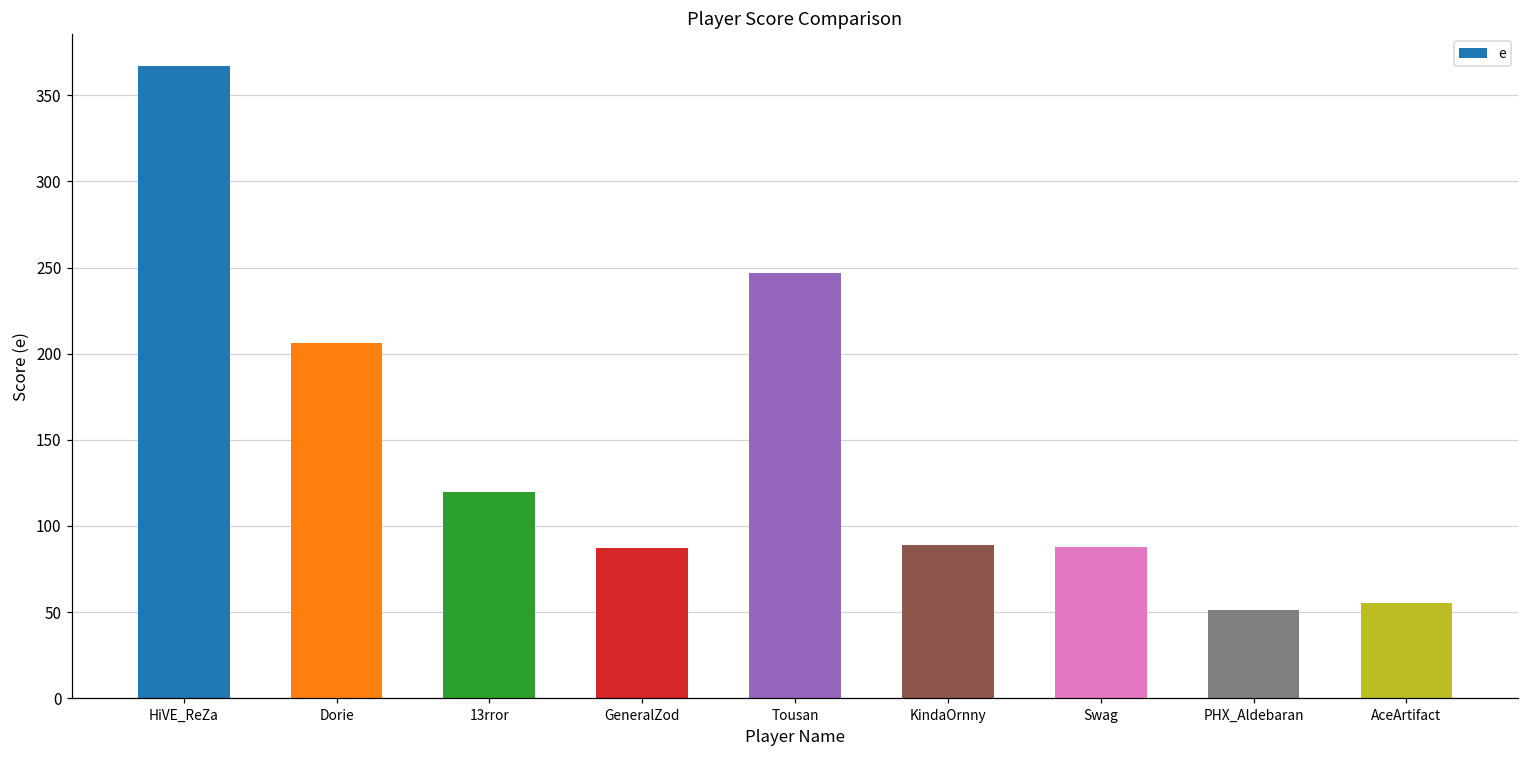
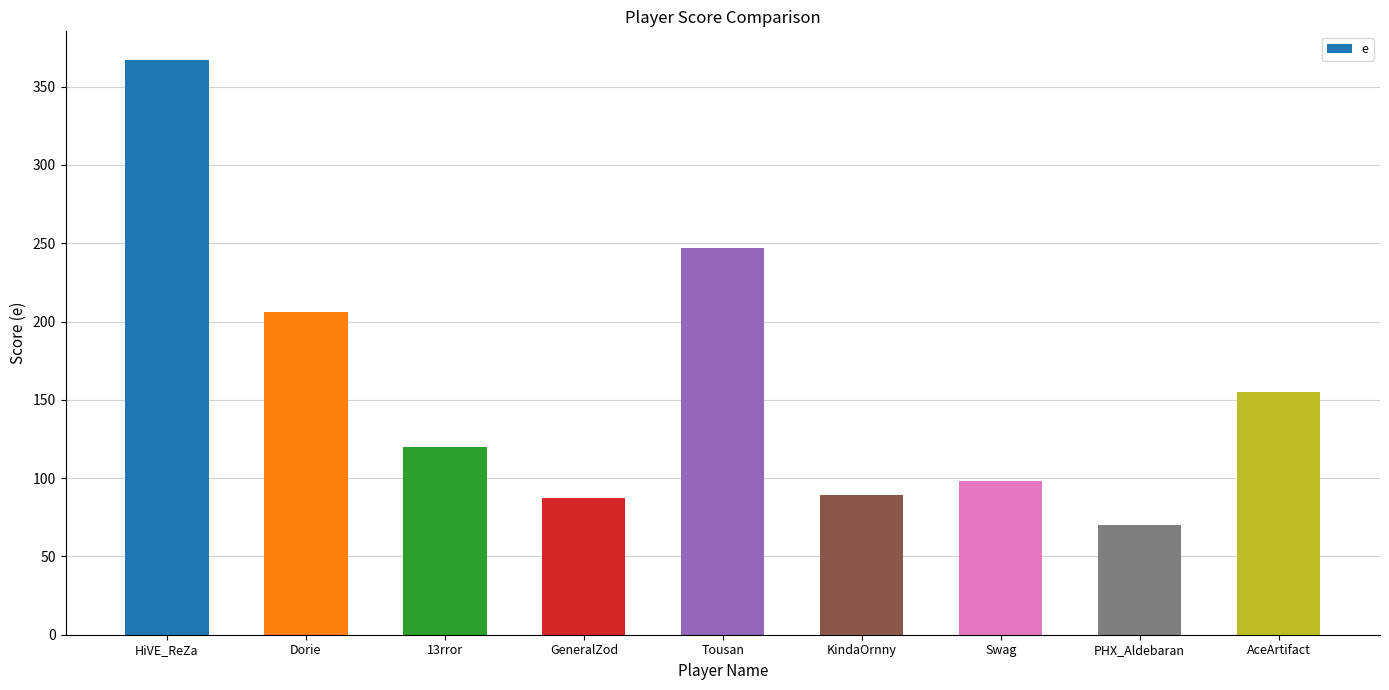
  {
    "HiVE_ReZa": 367,
    "Dorie": 206,
    "13rror": 120,
    "GeneralZod": 87,
    "Tousan": 247,
    "KindaOrnny": 89,
-   "Swag": 88,
-   "PHX_Aldebaran": 51,
-   "AceArtifact": 55
+   "Swag": 98,
+   "PHX_Aldebaran": 70,
+   "AceArtifact": 155
  }
